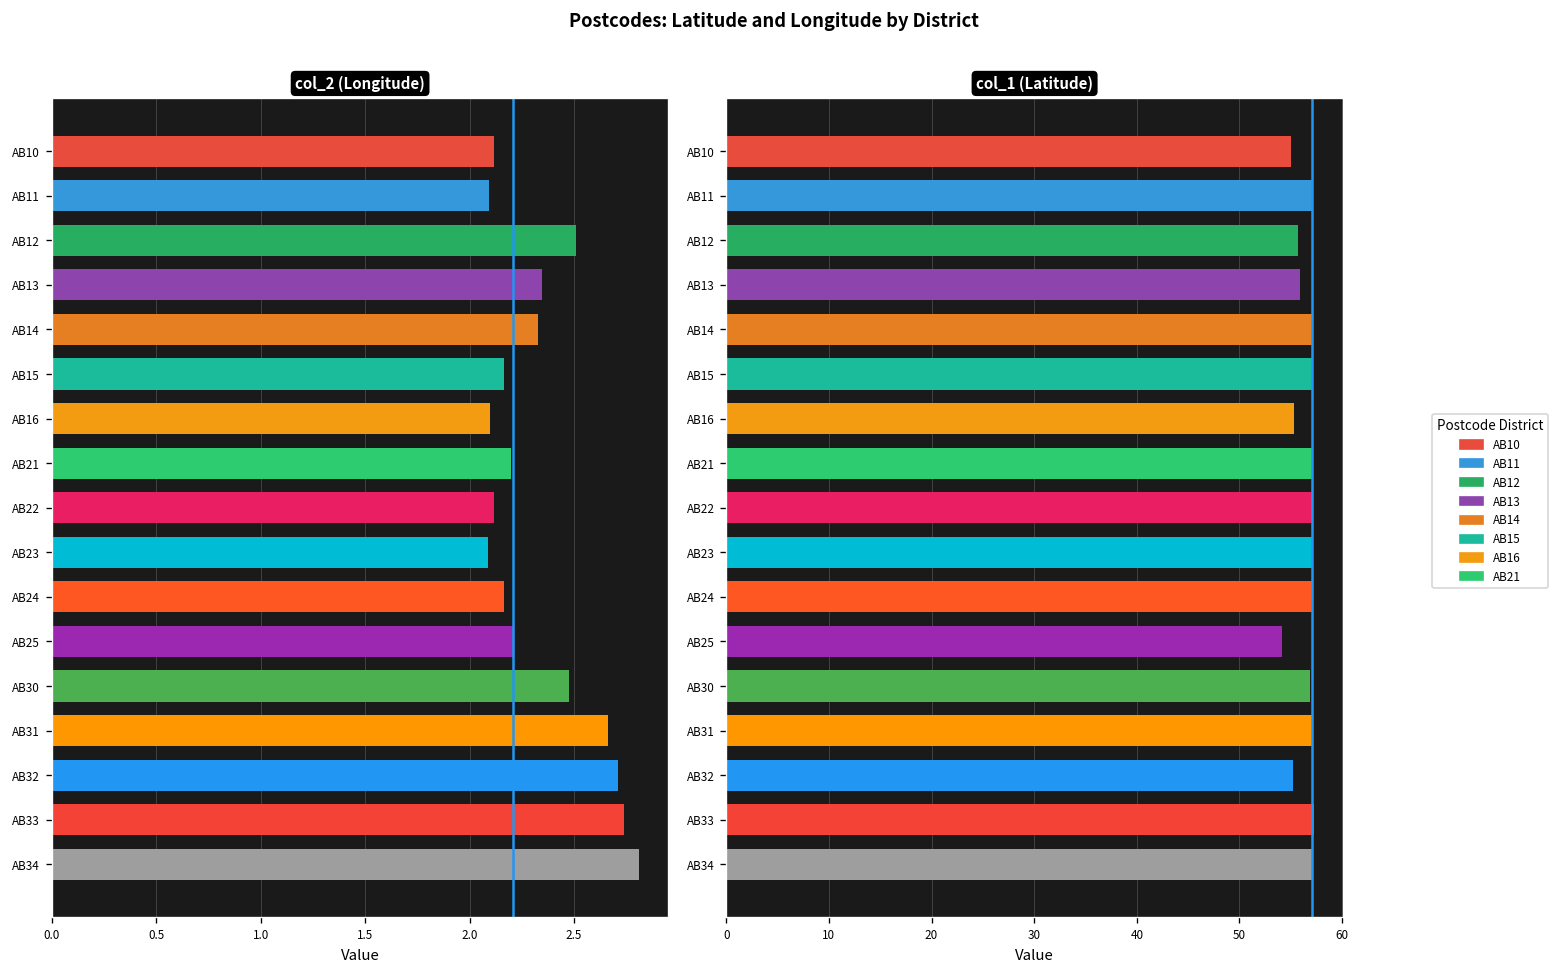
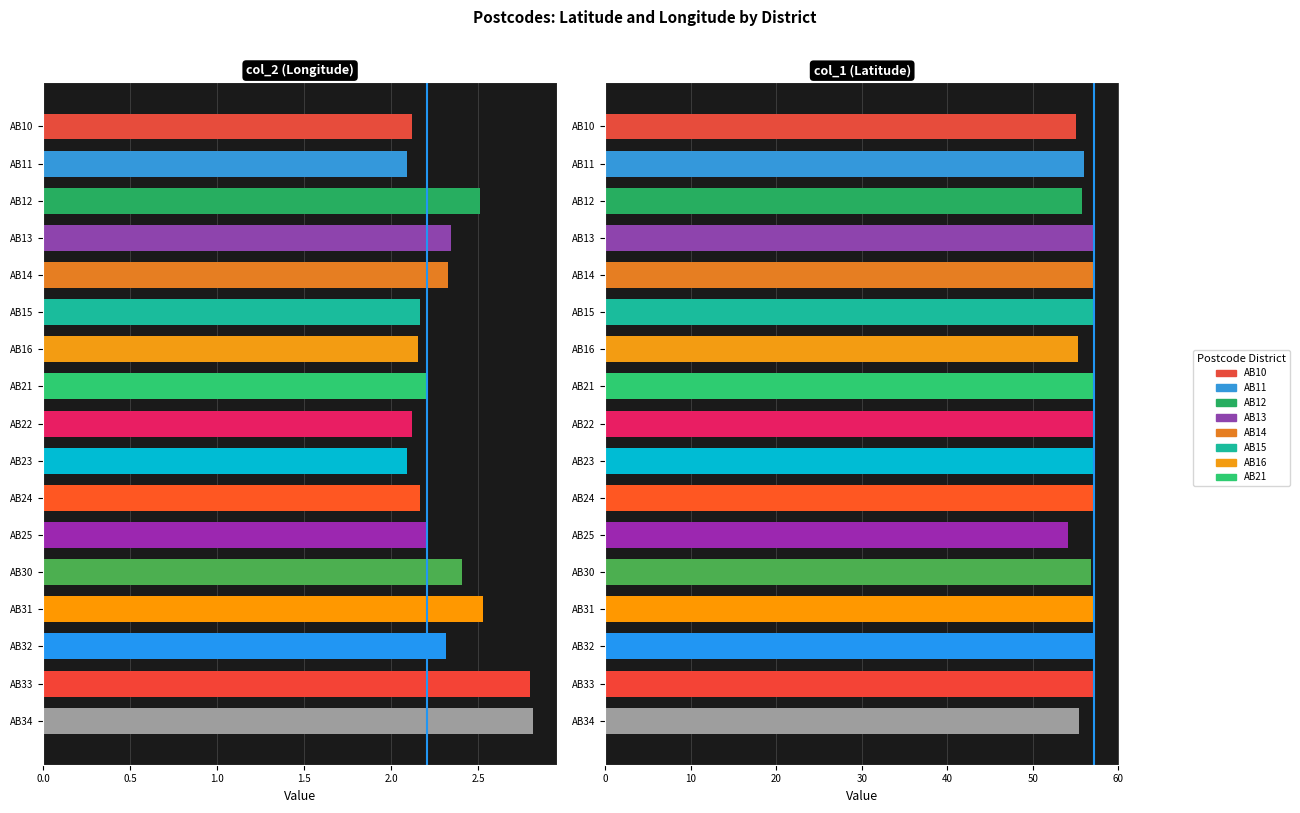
  {
    "col_2 (Longitude)": {
      "AB10": 2.12,
      "AB11": 2.09,
      "AB12": 2.51,
      "AB13": 2.35,
      "AB14": 2.33,
      "AB15": 2.16,
-     "AB16": 2.10,
+     "AB16": 2.16,
      "AB21": 2.20,
      "AB22": 2.12,
      "AB23": 2.09,
      "AB24": 2.17,
      "AB25": 2.21,
-     "AB30": 2.48,
-     "AB31": 2.66,
-     "AB32": 2.71,
-     "AB33": 2.74,
+     "AB30": 2.41,
+     "AB31": 2.53,
+     "AB32": 2.32,
+     "AB33": 2.80,
      "AB34": 2.81
    },
    "col_1 (Latitude)": {
      "AB10": 55,
-     "AB11": 57,
+     "AB11": 56,
      "AB12": 56,
-     "AB13": 56,
+     "AB13": 57,
      "AB14": 57,
      "AB15": 57,
      "AB16": 55,
      "AB21": 57,
      "AB22": 57,
      "AB23": 57,
      "AB24": 57,
      "AB25": 54,
      "AB30": 57,
      "AB31": 57,
-     "AB32": 55,
+     "AB32": 57,
      "AB33": 57,
-     "AB34": 57
+     "AB34": 55
    }
  }
